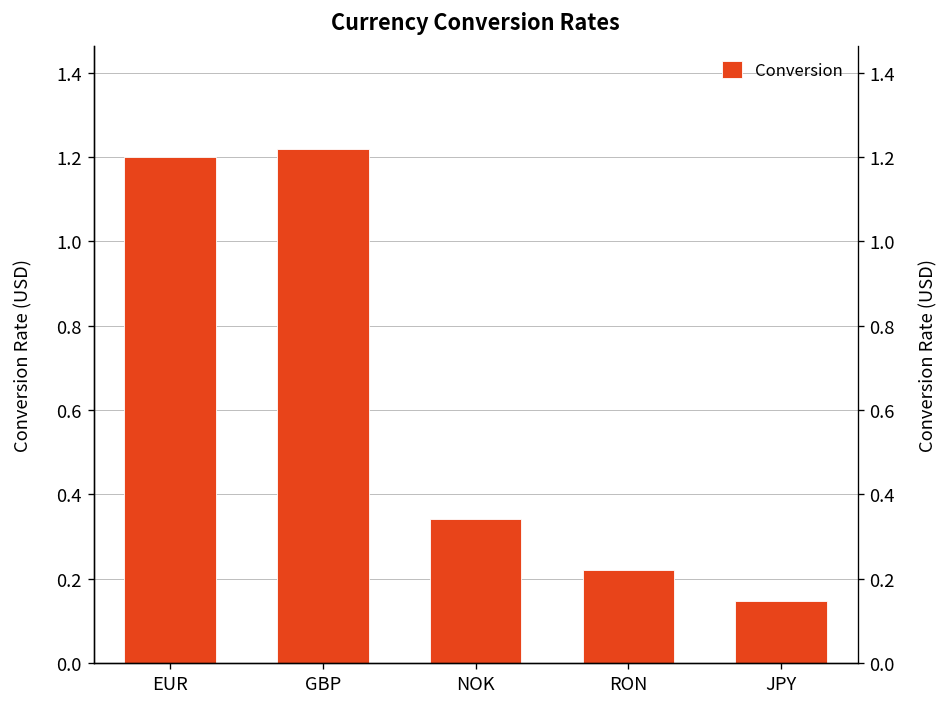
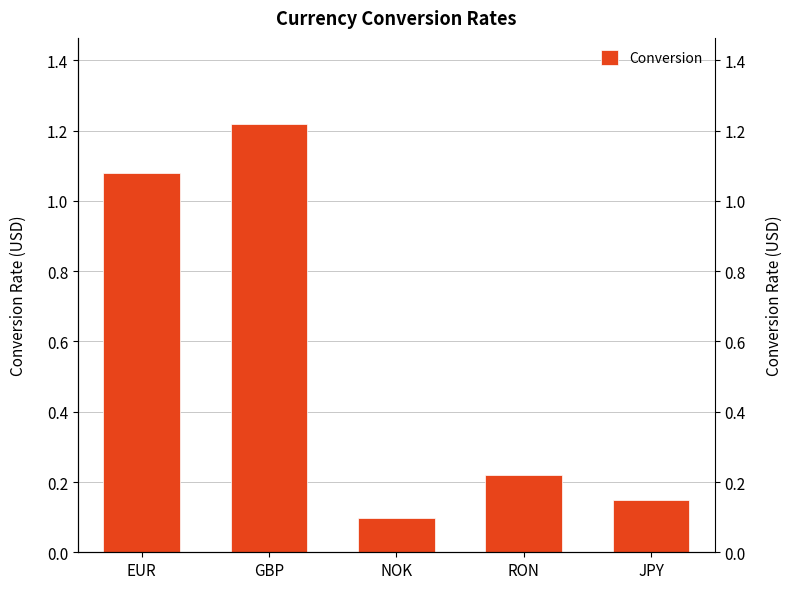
  {
-   "EUR": 1.20,
+   "EUR": 1.08,
    "GBP": 1.22,
-   "NOK": 0.34,
+   "NOK": 0.10,
    "RON": 0.22,
    "JPY": 0.15
  }
